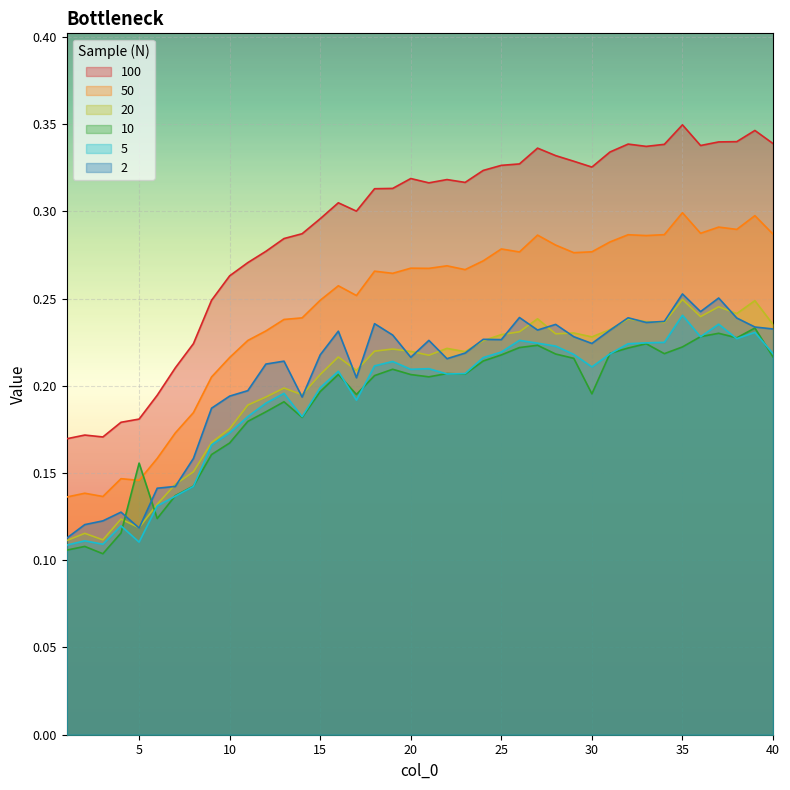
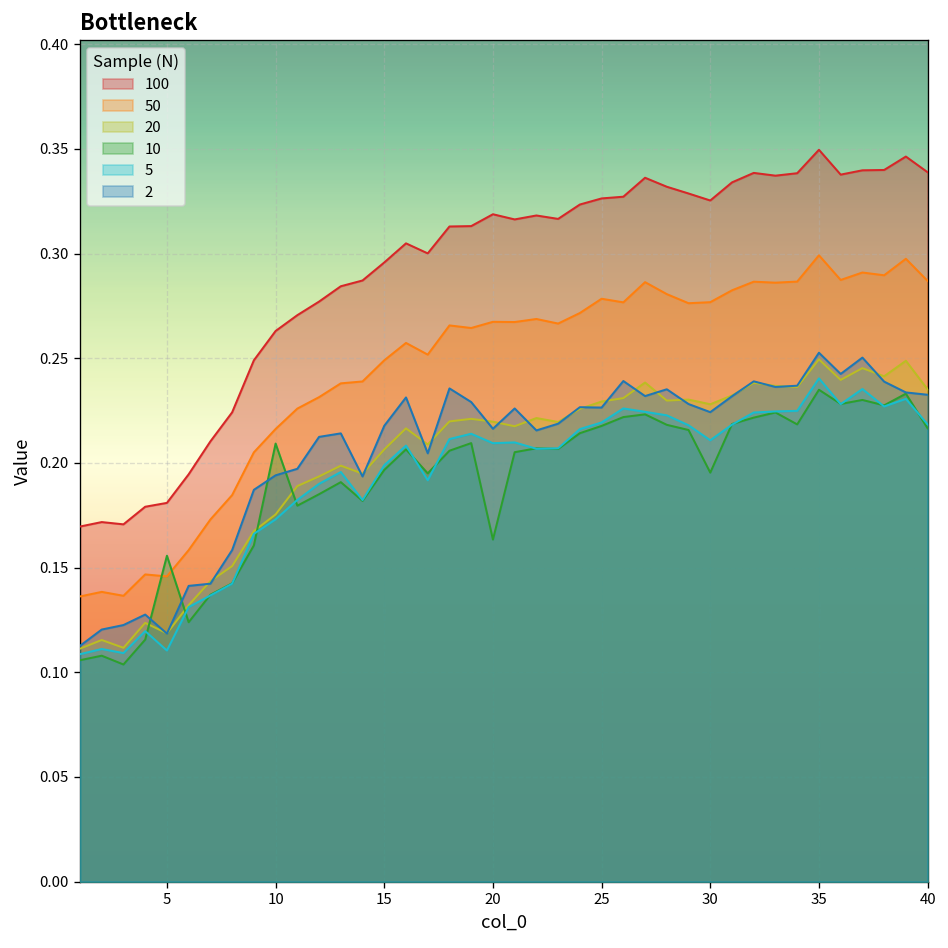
  {
    "10": {
      "5": 0.156,
-     "10": 0.167,
+     "10": 0.209,
      "15": 0.197,
-     "20": 0.206,
+     "20": 0.163,
      "25": 0.218,
      "30": 0.195,
-     "35": 0.222,
+     "35": 0.235,
      "40": 0.217
    }
  }
